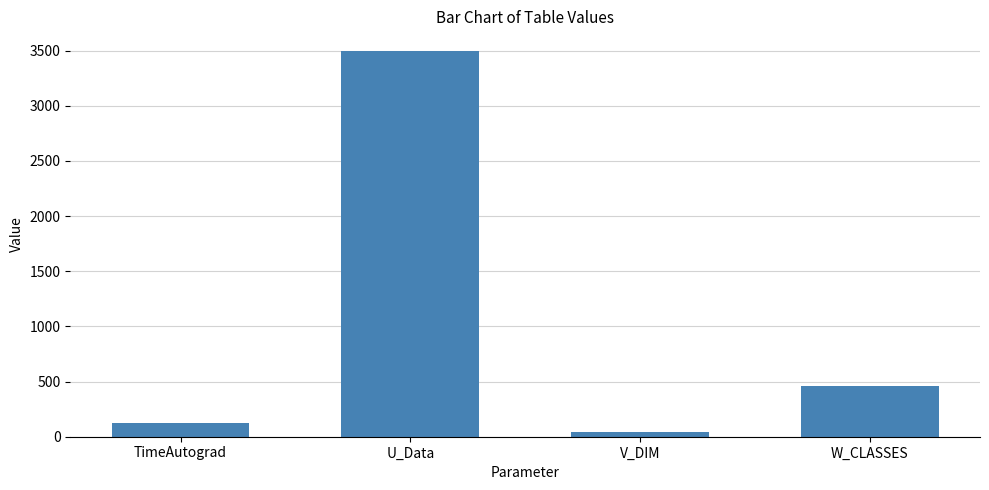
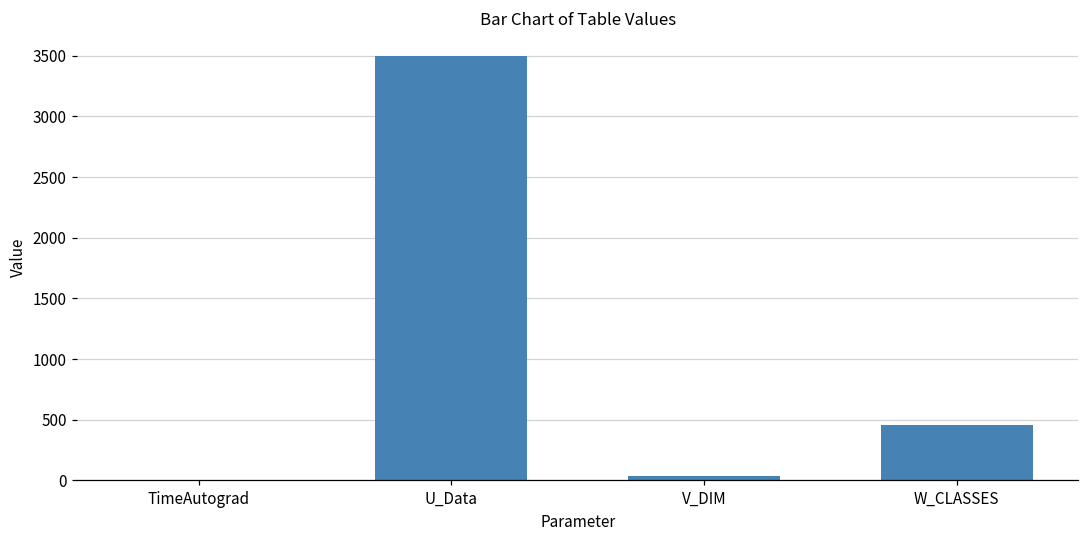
  {
-   "TimeAutograd": 120,
+   "TimeAutograd": 0,
    "U_Data": 3500,
    "V_DIM": 40,
    "W_CLASSES": 460
  }
